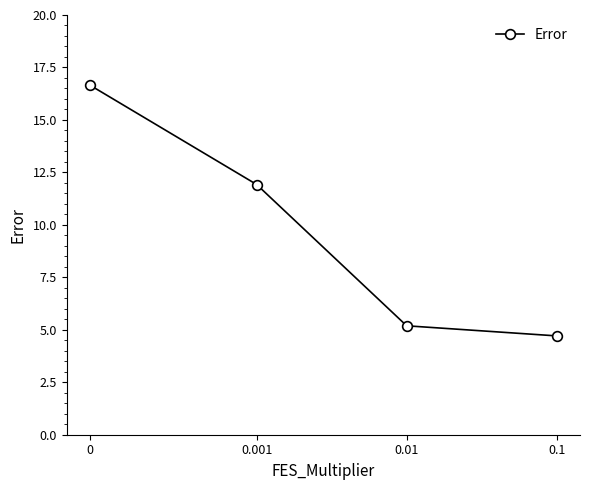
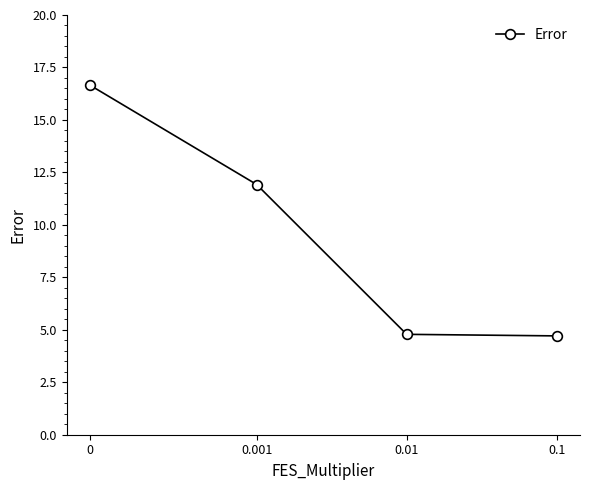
  {
    "0": 16.7,
    "0.001": 11.9,
-   "0.01": 5.2,
+   "0.01": 4.8,
    "0.1": 4.7
  }
